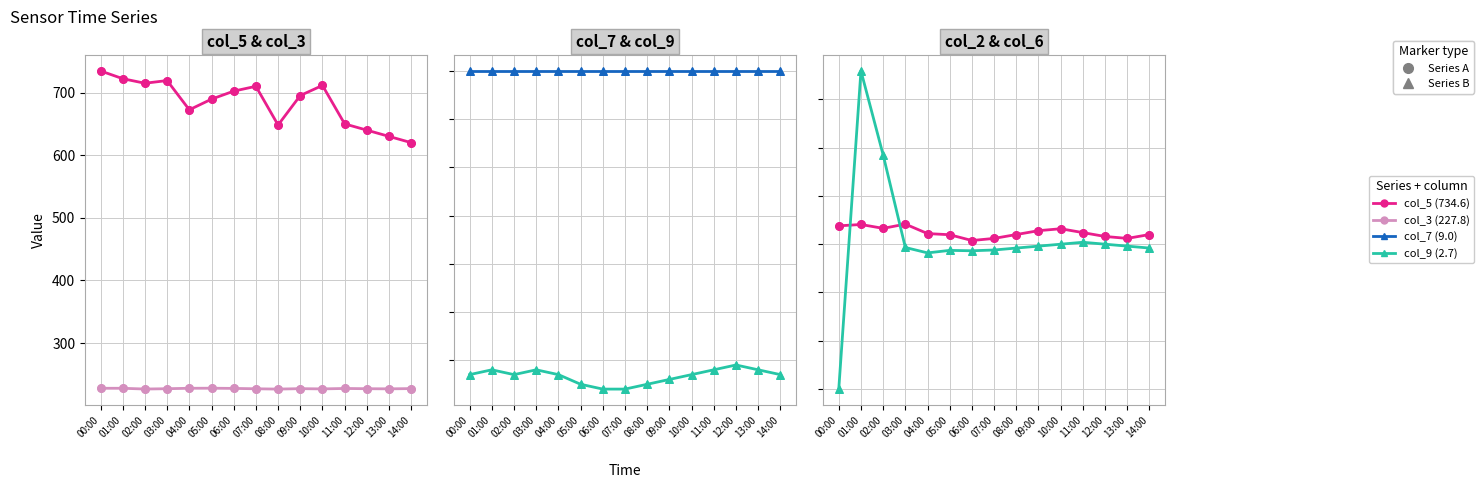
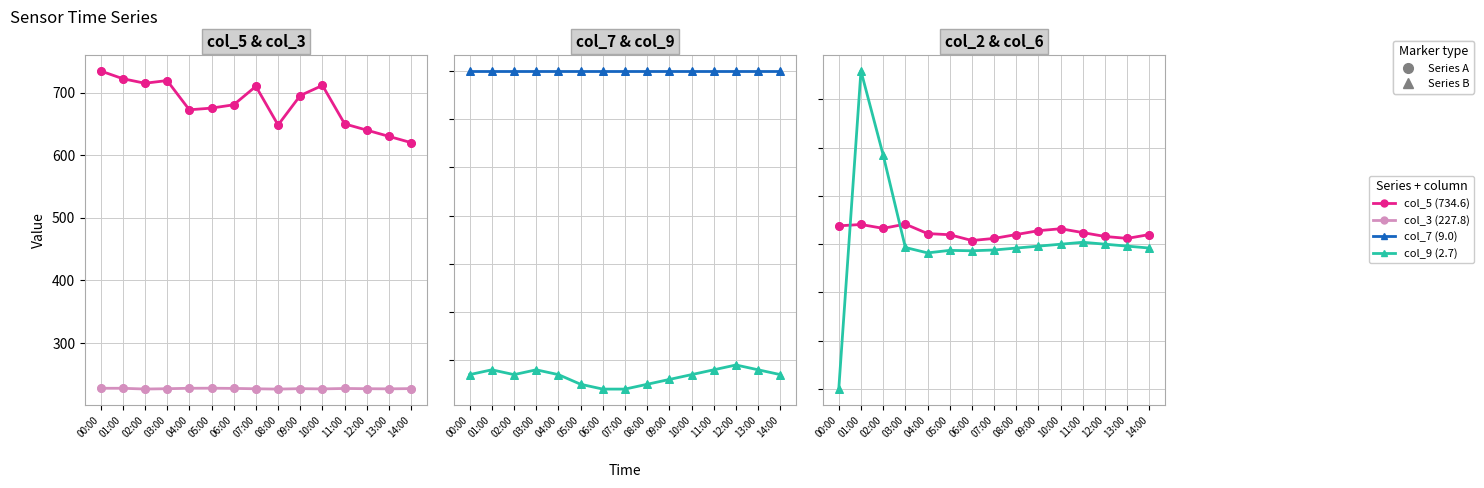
  {
    "col_5 & col_3": {
      "col_5 (734.6)": {
        "00:00": 730,
        "01:00": 720,
        "02:00": 710,
        "03:00": 720,
        "04:00": 670,
-       "05:00": 690,
-       "06:00": 700,
+       "05:00": 680,
+       "06:00": 680,
        "07:00": 710,
        "08:00": 650,
        "09:00": 700,
        "10:00": 710,
        "11:00": 650,
        "12:00": 640,
        "13:00": 630,
        "14:00": 620
      },
      "col_3 (227.8)": {
        "00:00": 230,
        "01:00": 230,
        "02:00": 230,
        "03:00": 230,
        "04:00": 230,
        "05:00": 230,
        "06:00": 230,
        "07:00": 230,
        "08:00": 230,
        "09:00": 230,
        "10:00": 230,
        "11:00": 230,
        "12:00": 230,
        "13:00": 230,
        "14:00": 230
      }
    }
  }
